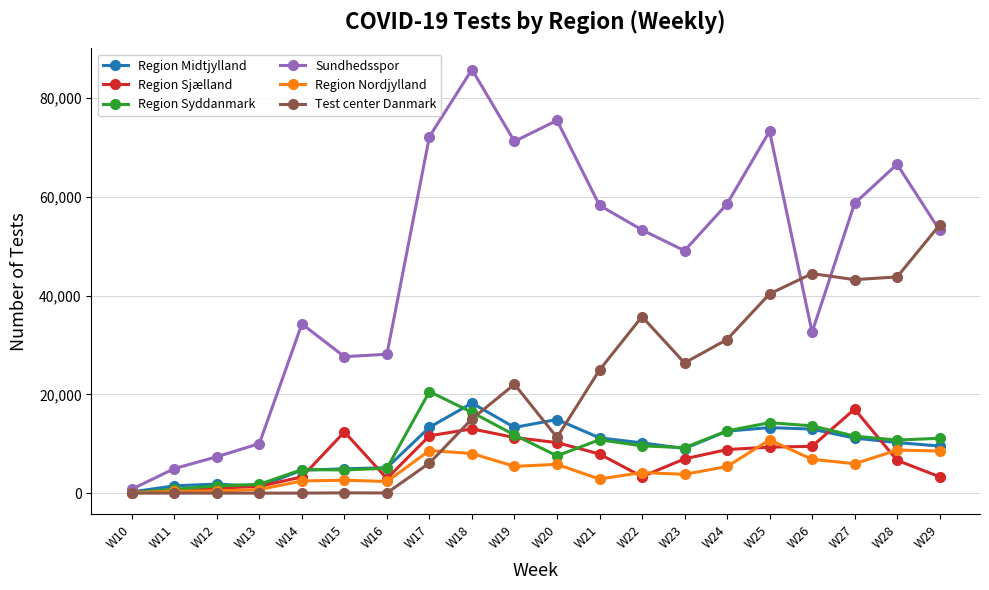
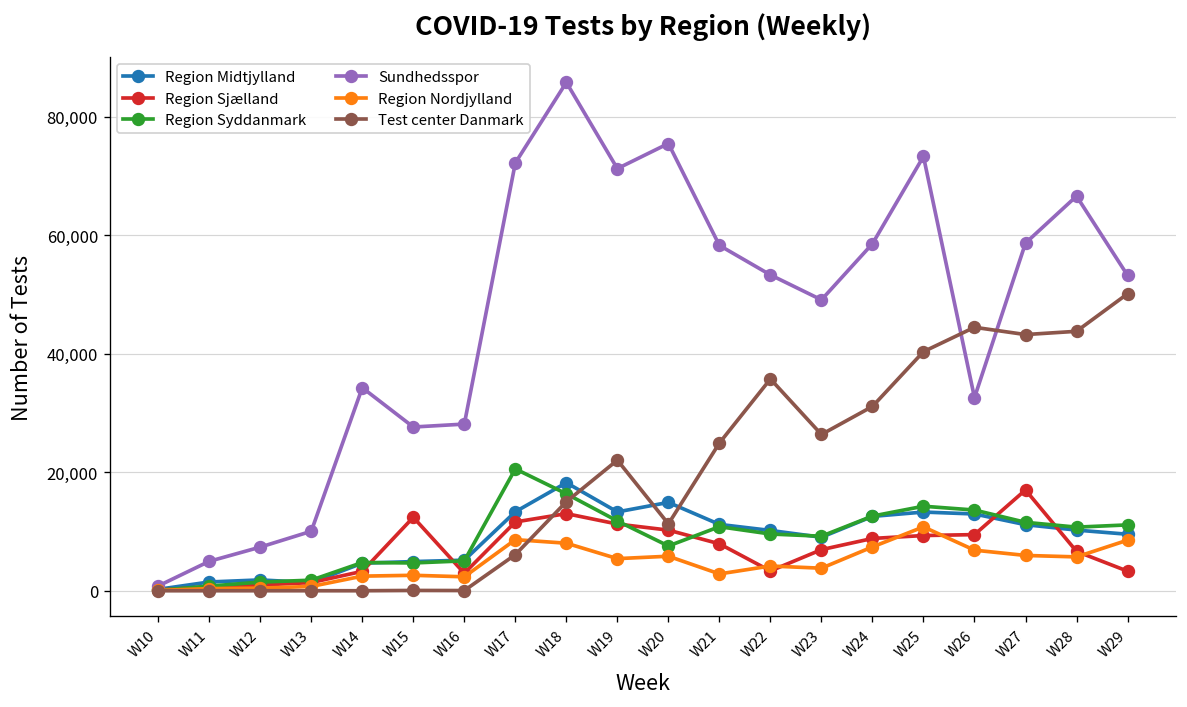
  {
    "Region Midtjylland": {
      "W11": "1,000",
      "W17": "13,000",
      "W18": "18,000",
      "W19": "13,000",
      "W20": "15,000",
      "W22": "10,000",
      "W25": "13,000",
      "W26": "13,000",
      "W29": "10,000"
    },
    "Region Sjælland": {
      "W14": "3,000",
      "W15": "12,000",
      "W16": "3,000",
      "W17": "12,000",
      "W18": "13,000",
      "W20": "10,000",
      "W21": "8,000",
      "W22": "3,000",
      "W23": "7,000",
      "W24": "9,000",
      "W25": "9,000",
      "W26": "9,000",
      "W27": "17,000",
      "W28": "7,000",
      "W29": "3,000"
    },
    "Region Syddanmark": {
      "W17": "21,000",
      "W18": "16,000",
      "W20": "8,000",
      "W22": "10,000",
      "W25": "14,000",
      "W26": "14,000",
      "W29": "11,000"
    },
    "Sundhedsspor": {
      "W10": "1,000",
      "W11": "5,000",
      "W12": "7,000",
      "W13": "10,000",
      "W14": "34,000",
      "W15": "28,000",
      "W16": "28,000",
      "W17": "72,000",
      "W18": "86,000",
      "W19": "71,000",
      "W20": "76,000",
      "W21": "58,000",
      "W22": "53,000",
      "W23": "49,000",
      "W24": "59,000",
      "W25": "73,000",
      "W26": "33,000",
      "W27": "59,000",
      "W28": "67,000",
      "W29": "53,000"
    },
    "Region Nordjylland": {
      "W13": "1,000",
      "W14": "2,000",
      "W15": "3,000",
      "W16": "2,000",
      "W17": "9,000",
      "W18": "8,000",
      "W19": "5,000",
      "W20": "6,000",
      "W21": "3,000",
      "W22": "4,000",
      "W23": "4,000",
-     "W24": "5,000",
+     "W24": "7,000",
      "W25": "11,000",
      "W26": "7,000",
      "W27": "6,000",
-     "W28": "9,000",
+     "W28": "6,000",
      "W29": "9,000"
    },
    "Test center Danmark": {
      "W13": "0",
      "W14": "0",
      "W15": "0",
      "W16": "0",
      "W17": "6,000",
      "W18": "15,000",
      "W19": "22,000",
      "W20": "11,000",
      "W21": "25,000",
      "W22": "36,000",
      "W23": "26,000",
      "W24": "31,000",
      "W25": "40,000",
      "W26": "44,000",
      "W27": "43,000",
      "W28": "44,000",
-     "W29": "54,000"
+     "W29": "50,000"
    }
  }
